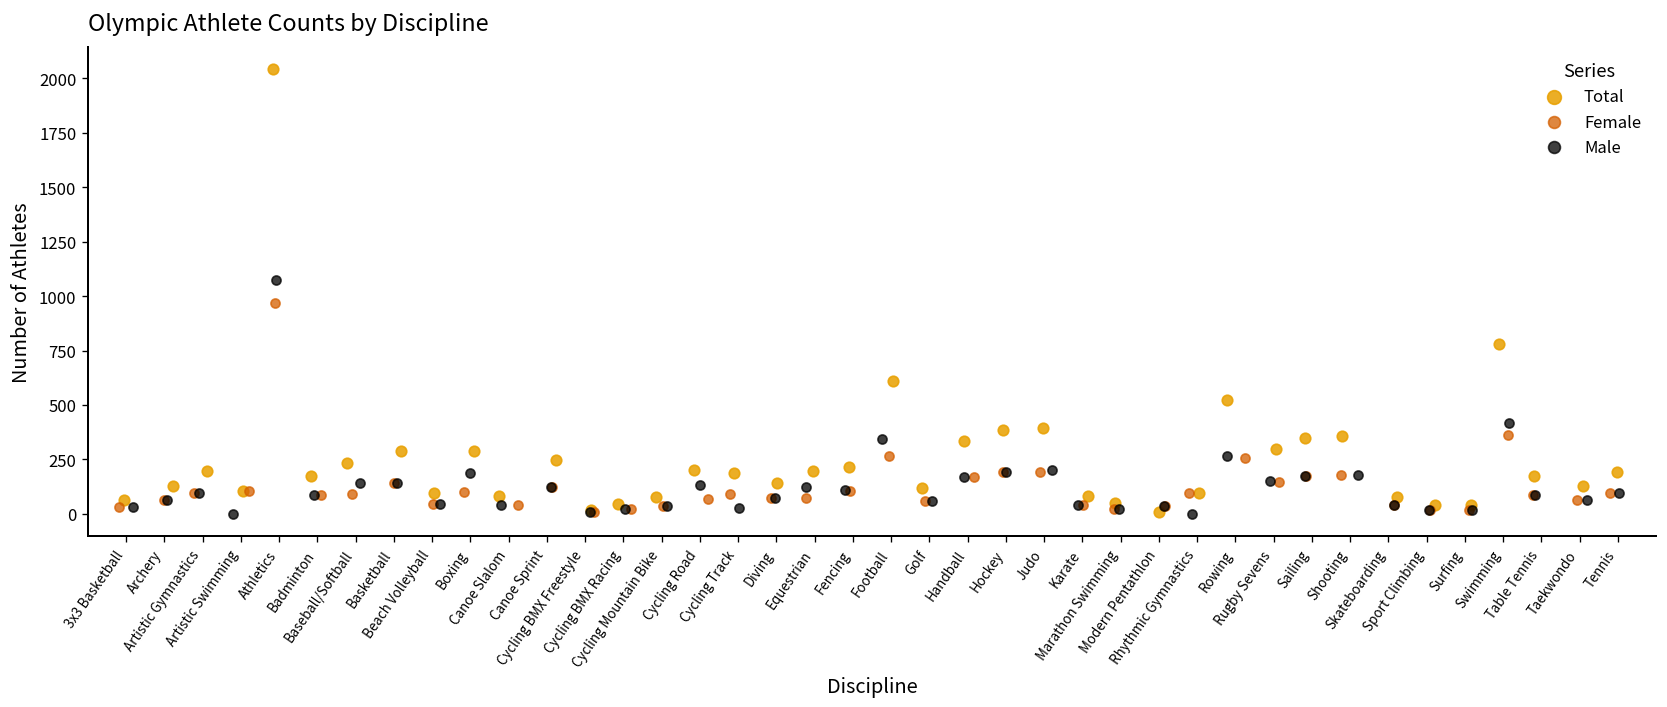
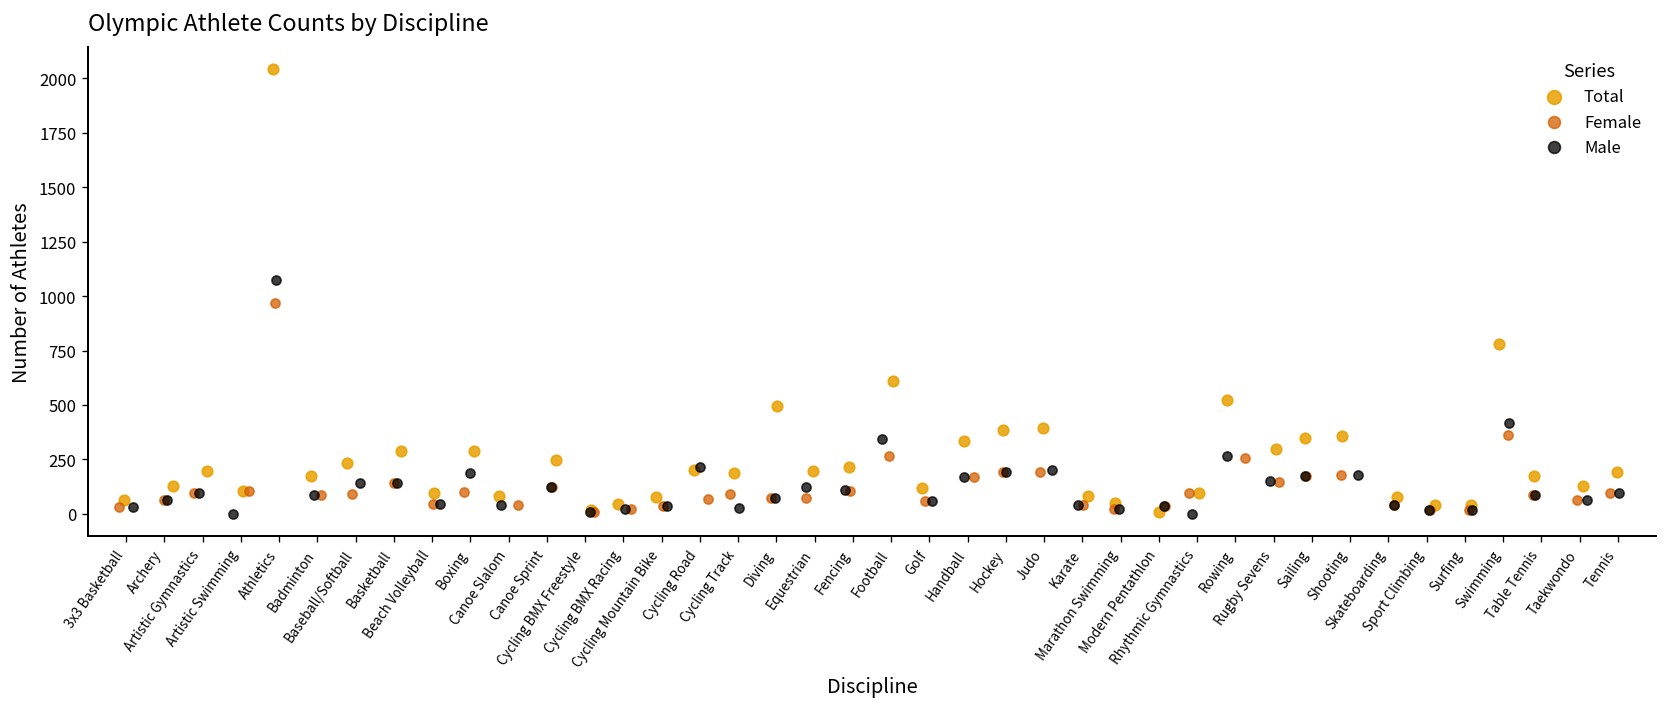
  {
    "Total": {
-     "Diving": 140
+     "Diving": 500
    },
    "Male": {
-     "Cycling Road": 130
+     "Cycling Road": 220
    }
  }
